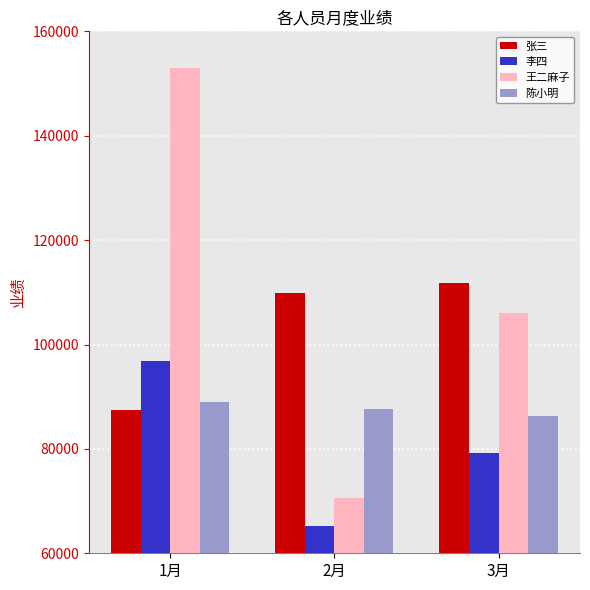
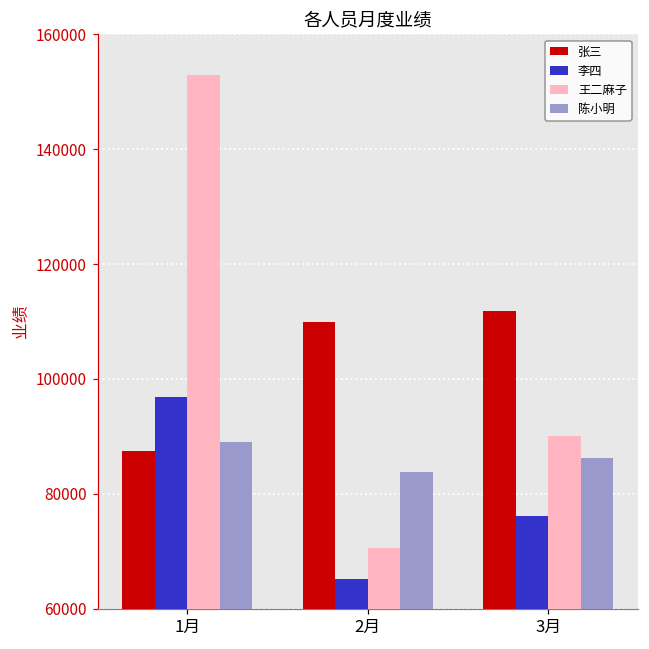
  {
    "张三": {
      "1月": 87000,
      "2月": 110000,
      "3月": 112000
    },
    "李四": {
      "1月": 97000,
      "2月": 65000,
-     "3月": 79000
+     "3月": 76000
    },
    "王二麻子": {
      "1月": 153000,
      "2月": 71000,
-     "3月": 106000
+     "3月": 90000
    },
    "陈小明": {
      "1月": 89000,
-     "2月": 88000,
+     "2月": 84000,
      "3月": 86000
    }
  }
